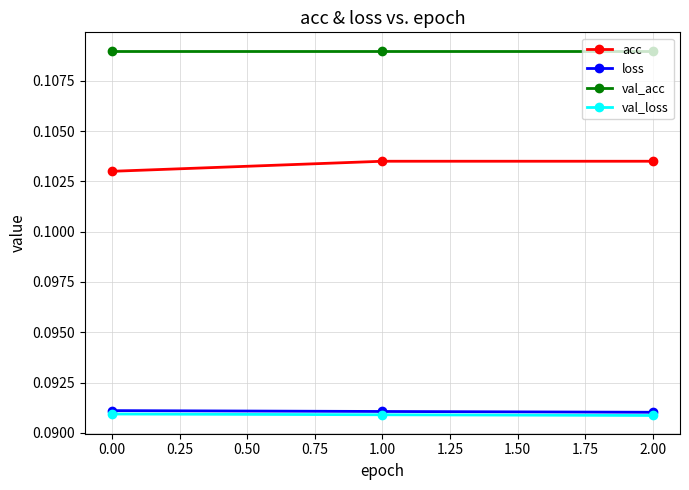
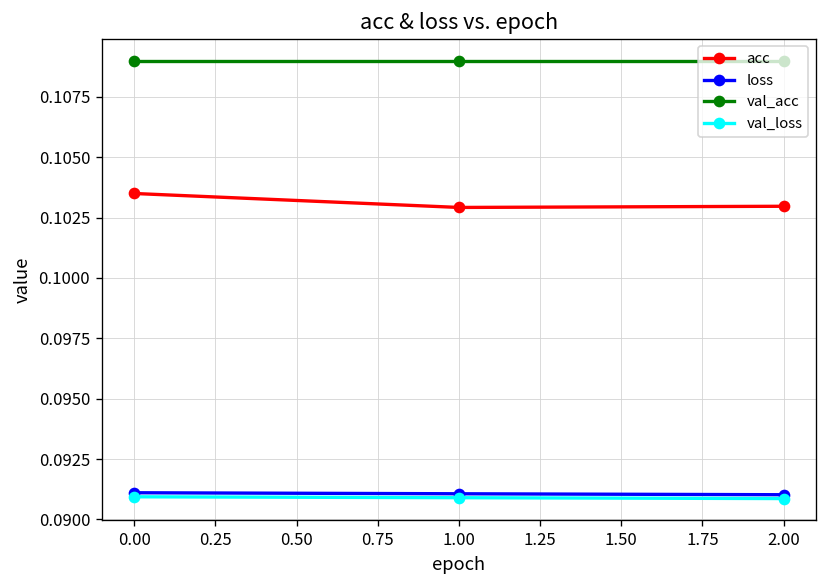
  {
    "acc": {
-     "0.00": 0.1030,
-     "1.00": 0.1035,
-     "2.00": 0.1035
+     "0.00": 0.1035,
+     "1.00": 0.1029,
+     "2.00": 0.1030
    },
    "loss": {
      "0.00": 0.0911,
      "1.00": 0.0911,
      "2.00": 0.0910
    },
    "val_acc": {
      "0.00": 0.1090,
      "1.00": 0.1090
    },
    "val_loss": {
      "0.00": 0.0909,
      "1.00": 0.0909,
      "2.00": 0.0909
    }
  }
